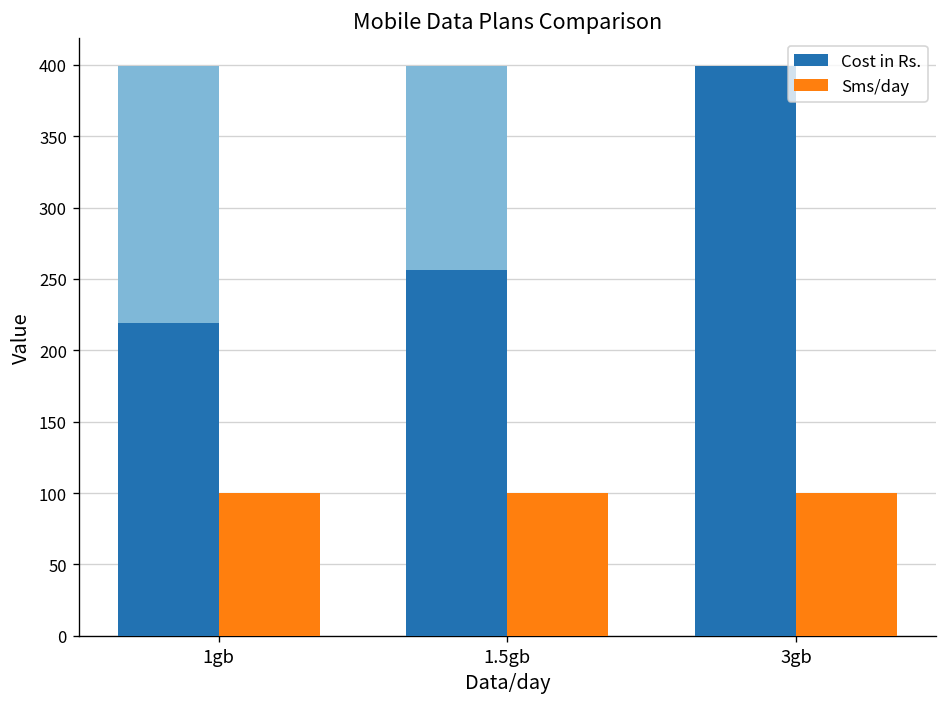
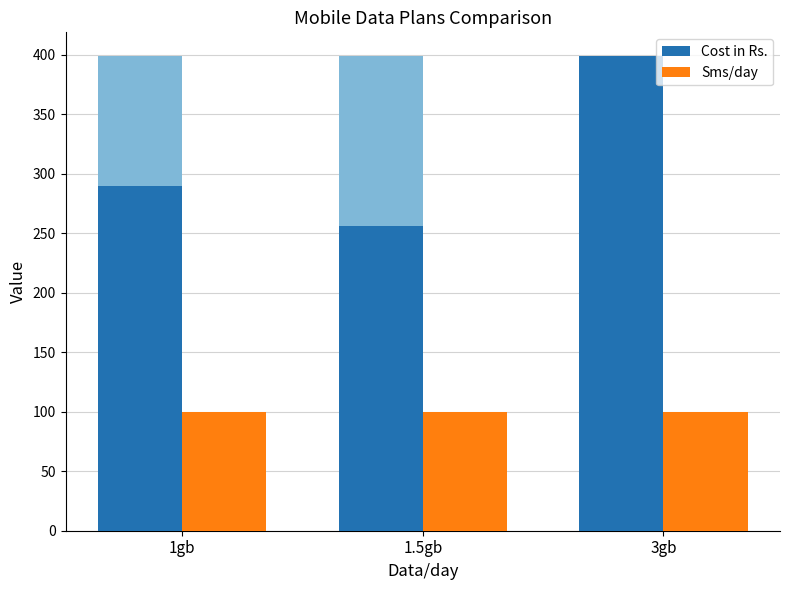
  {
    "Cost in Rs.": {
-     "1gb": 219,
+     "1gb": 290,
      "3gb": 399
    },
    "Sms/day": {
      "1gb": 100,
      "1.5gb": 100,
      "3gb": 100
    }
  }
